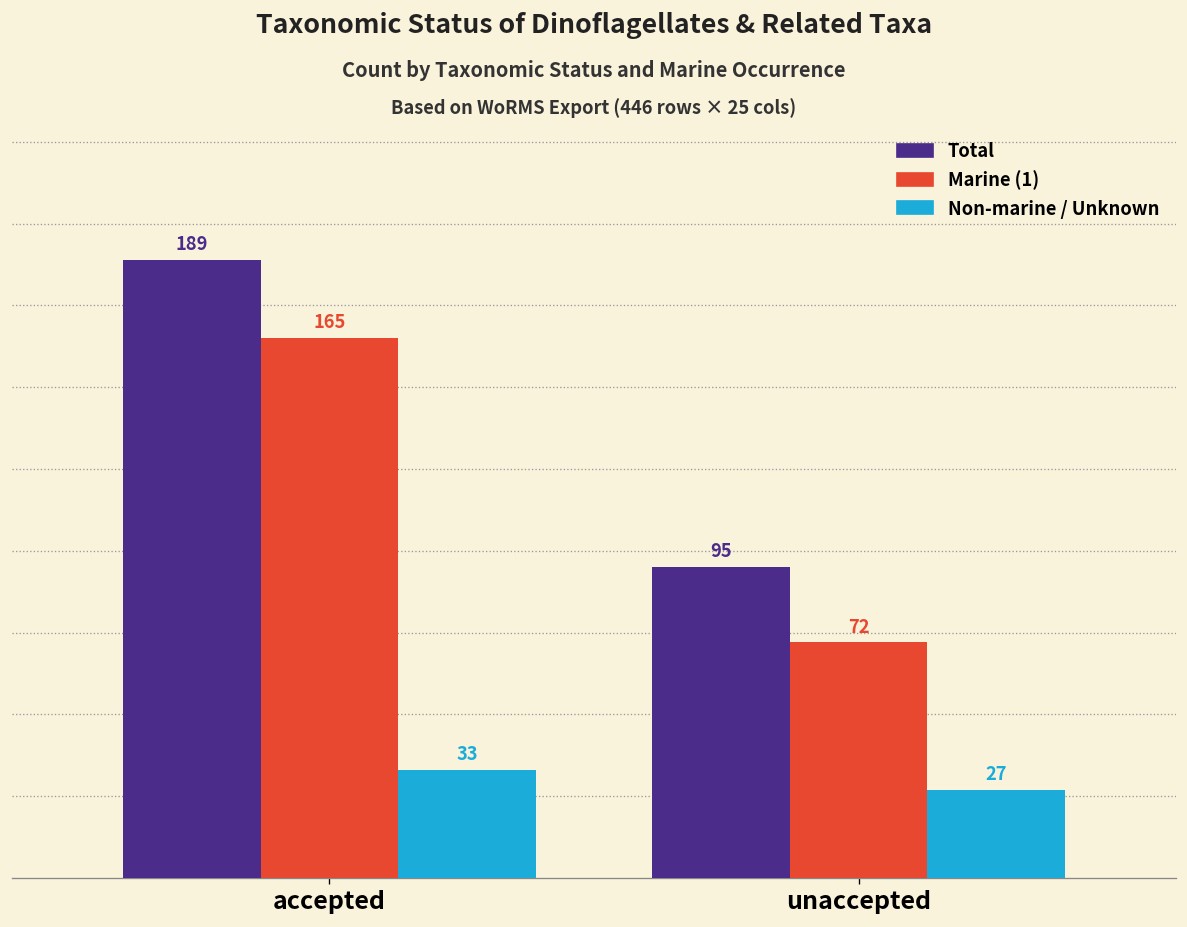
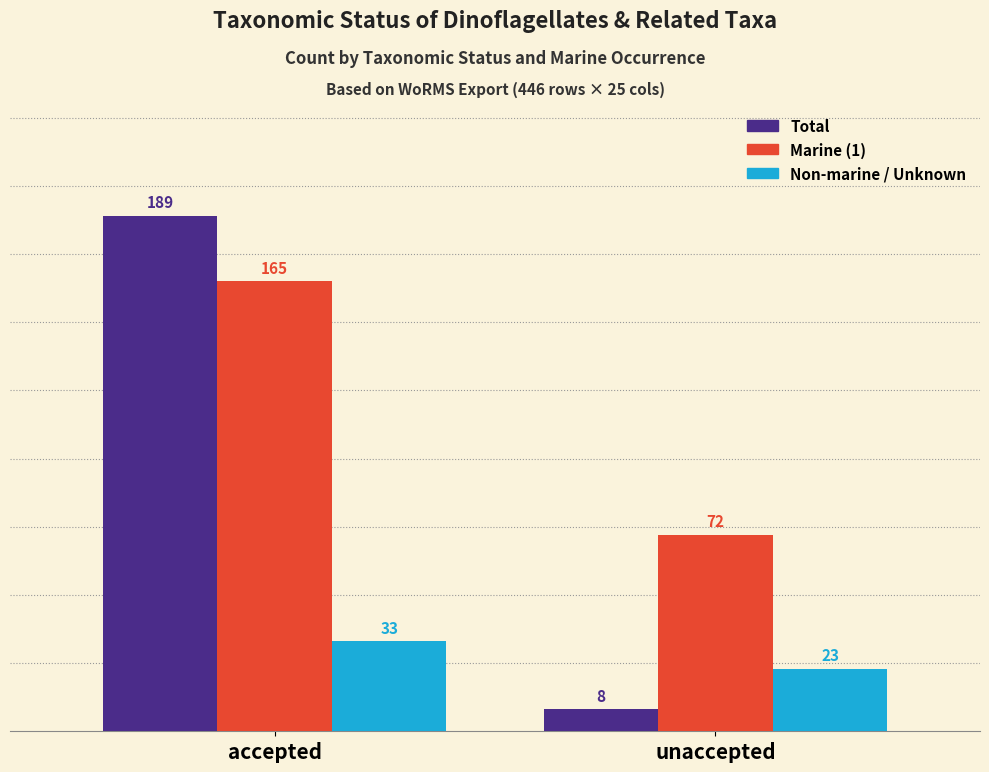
  {
    "Total": {
      "accepted": 189,
-     "unaccepted": 95
+     "unaccepted": 8
    },
    "Marine (1)": {
      "accepted": 165,
      "unaccepted": 72
    },
    "Non-marine / Unknown": {
      "accepted": 33,
-     "unaccepted": 27
+     "unaccepted": 23
    }
  }
